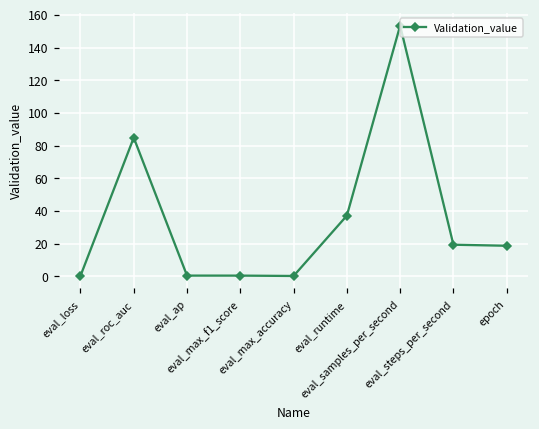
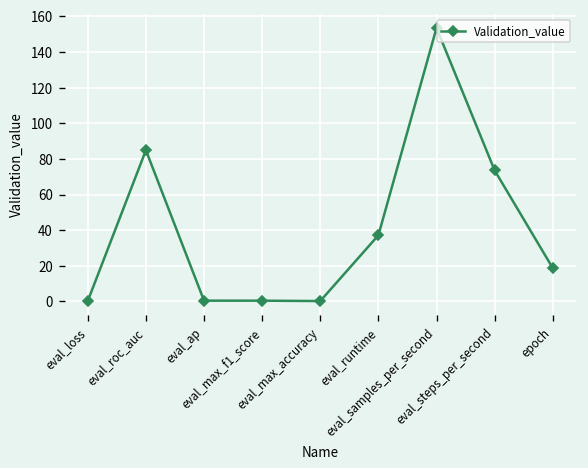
  {
    "eval_loss": 0,
    "eval_roc_auc": 85,
    "eval_ap": 0,
    "eval_max_f1_score": 0,
    "eval_max_accuracy": 0,
    "eval_runtime": 37,
    "eval_samples_per_second": 153,
-   "eval_steps_per_second": 19,
+   "eval_steps_per_second": 74,
    "epoch": 19
  }
